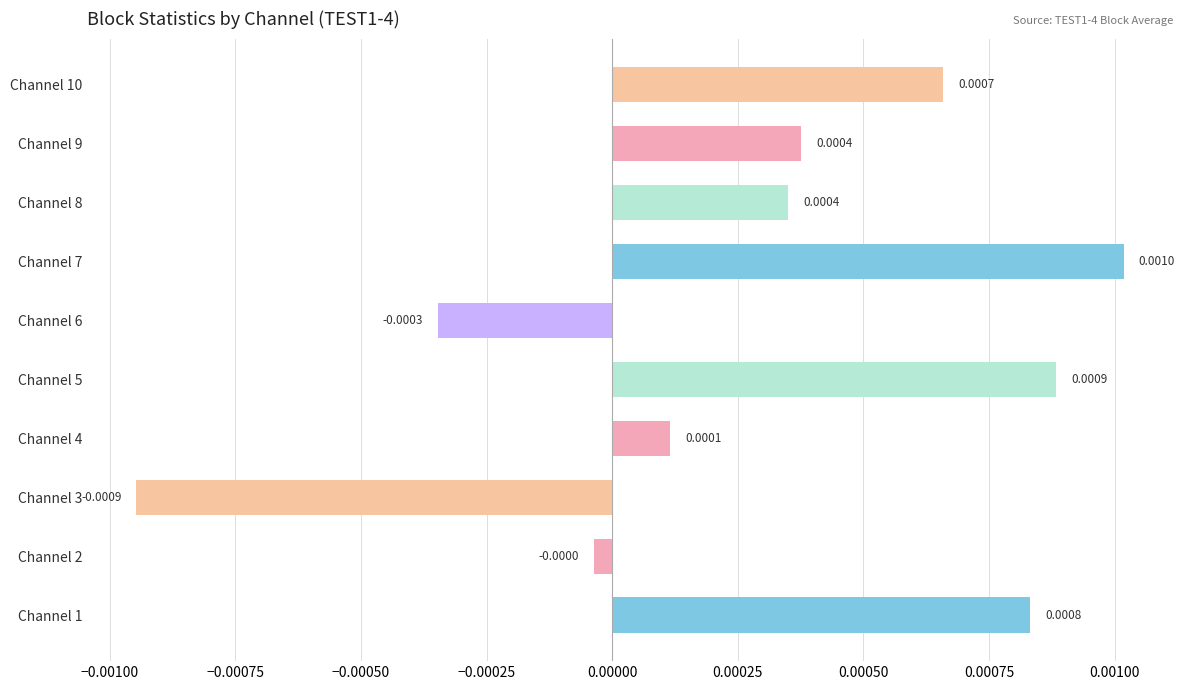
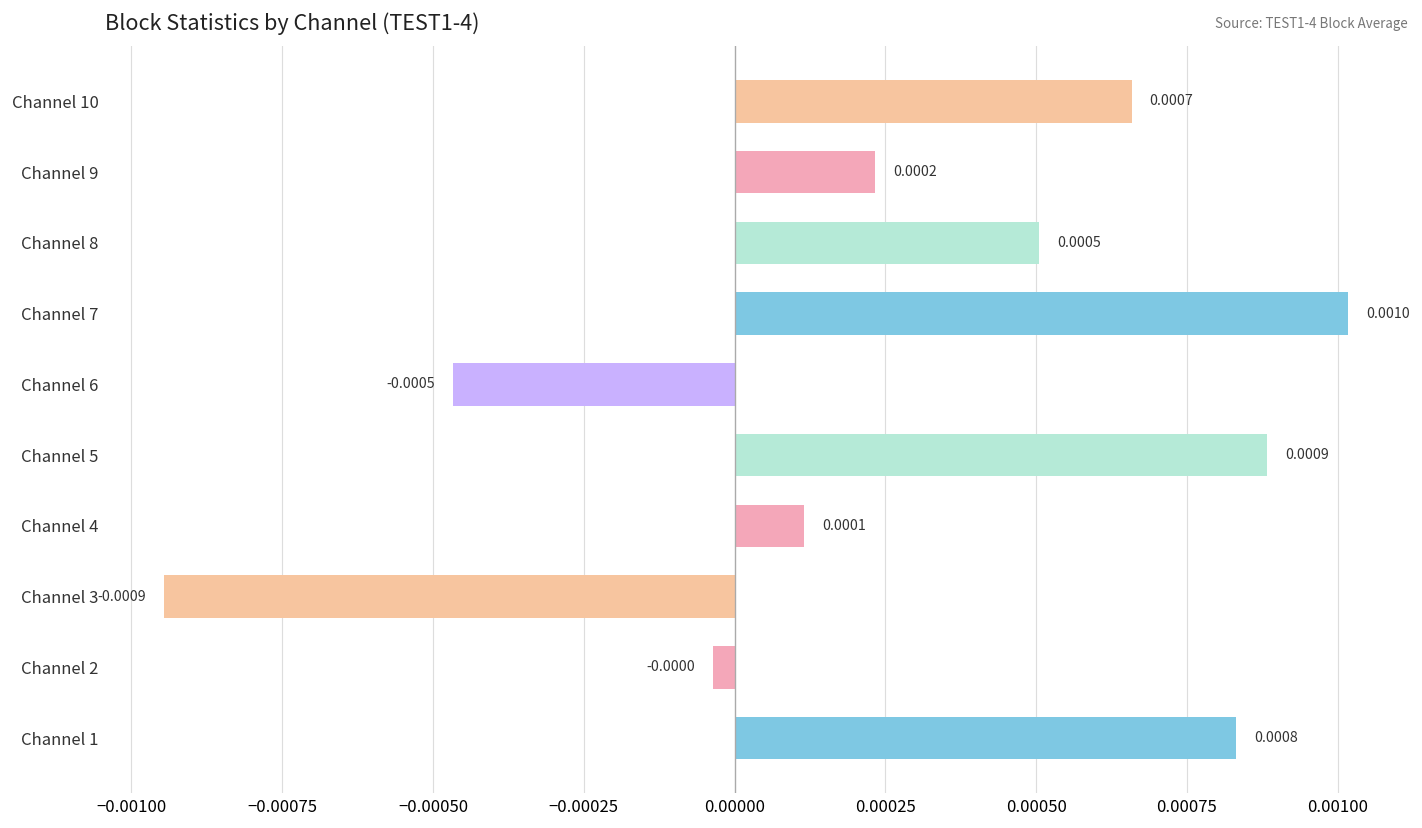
  {
    "Channel 10": 0.0007,
-   "Channel 9": 0.0004,
-   "Channel 8": 0.0004,
+   "Channel 9": 0.0002,
+   "Channel 8": 0.0005,
    "Channel 7": 0.0010,
-   "Channel 6": -0.0003,
+   "Channel 6": -0.0005,
    "Channel 5": 0.0009,
    "Channel 4": 0.0001,
    "Channel 3": -0.0009,
    "Channel 2": -0.0000,
    "Channel 1": 0.0008
  }
